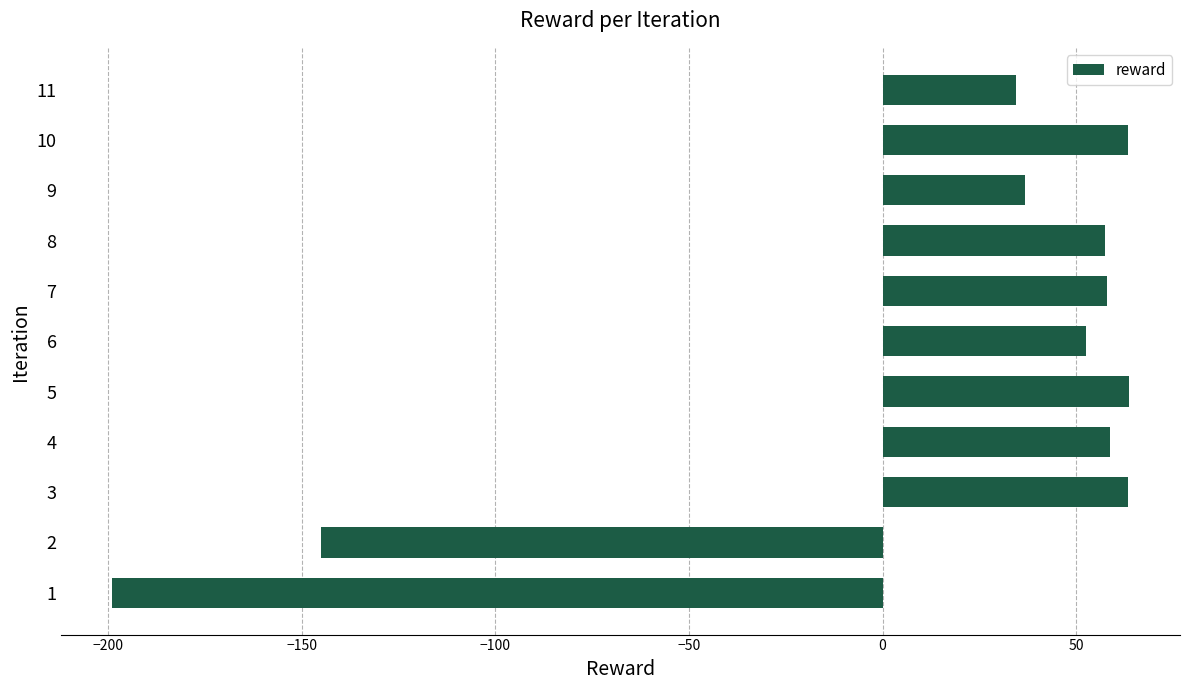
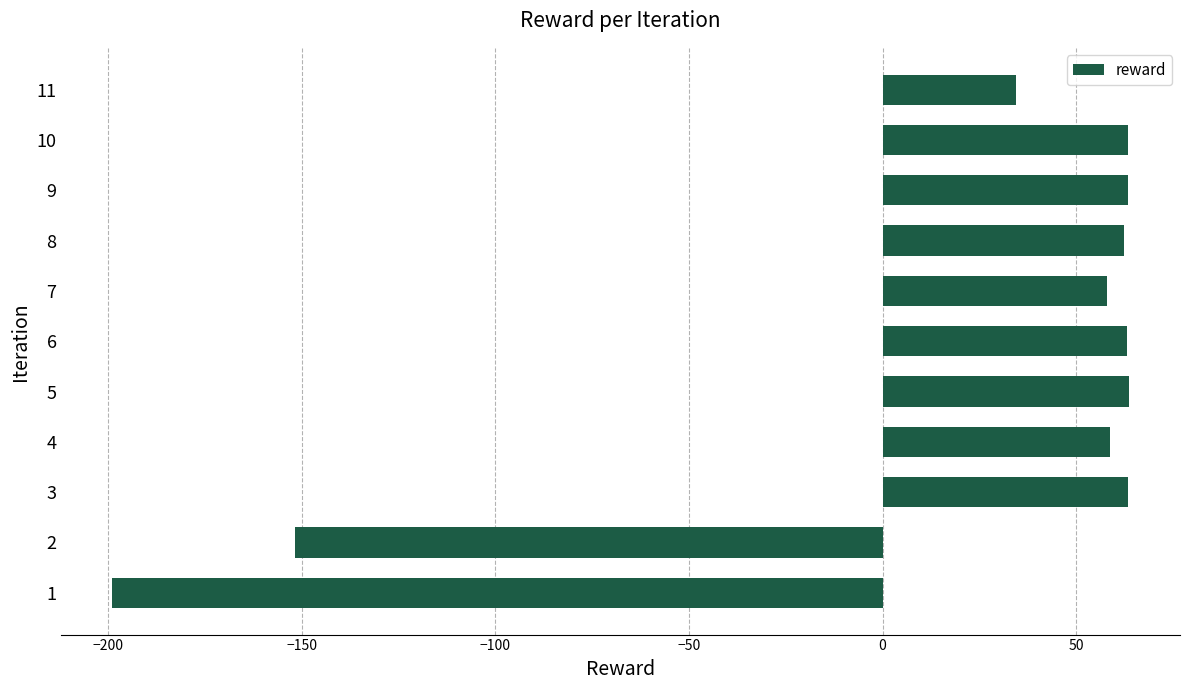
  {
    "11": 35,
    "10": 64,
-   "9": 37,
-   "8": 58,
+   "9": 63,
+   "8": 62,
    "7": 58,
-   "6": 53,
+   "6": 63,
    "5": 64,
    "4": 59,
    "3": 63,
-   "2": -145,
+   "2": -152,
    "1": -199
  }
